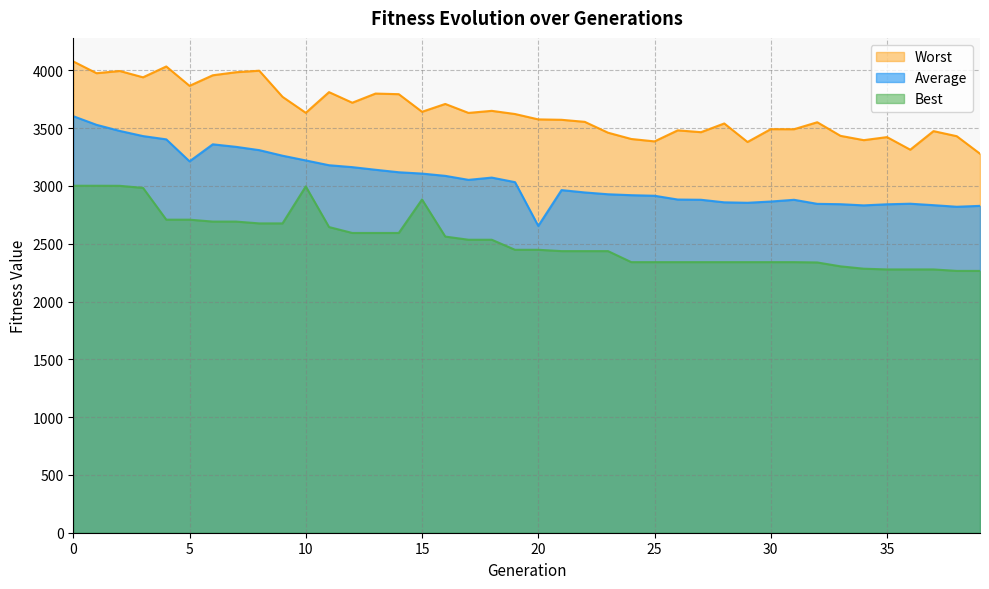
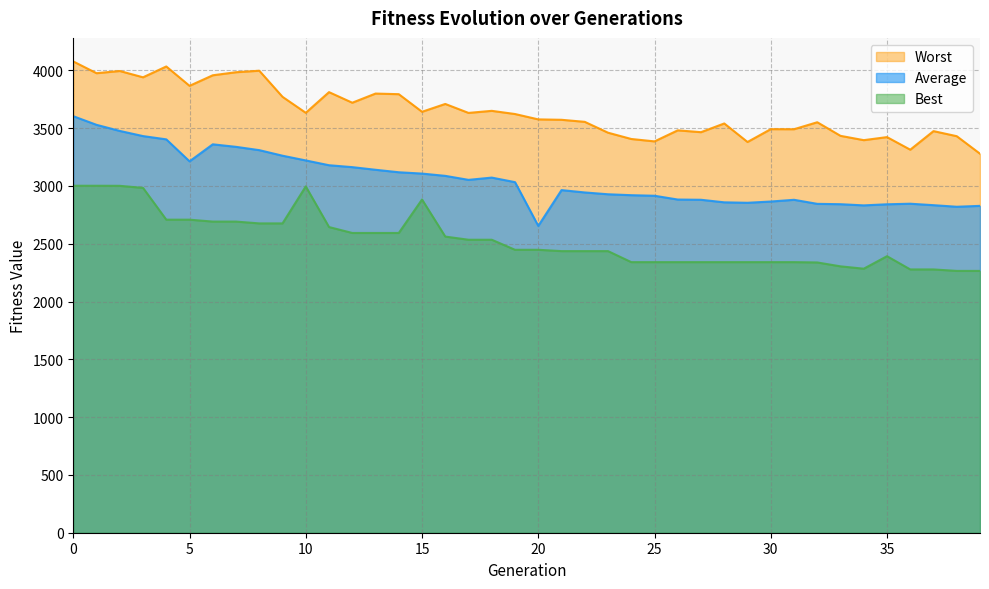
  {
    "Worst": {
      "0": 4080,
      "5": 3870,
      "10": 3630,
      "15": 3640,
      "20": 3580,
      "25": 3390,
      "30": 3490,
      "35": 3420
    },
    "Average": {
      "0": 3600,
      "5": 3210,
      "10": 3220,
      "15": 3110,
      "20": 2650,
      "25": 2920,
      "30": 2870,
      "35": 2840
    },
    "Best": {
      "0": 3000,
      "5": 2710,
      "10": 3000,
      "15": 2880,
      "20": 2450,
      "25": 2340,
      "30": 2340,
-     "35": 2280
+     "35": 2390
    }
  }
